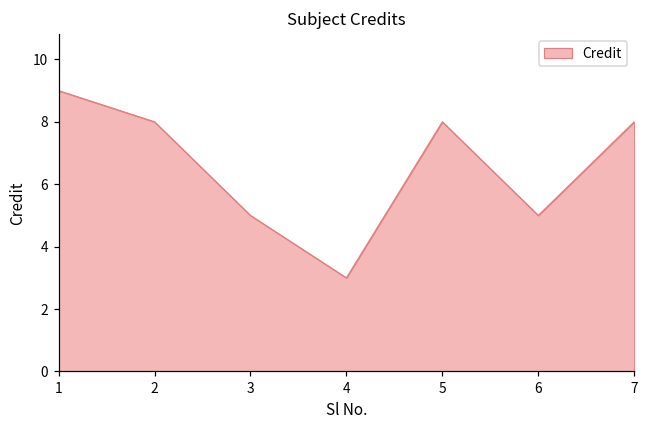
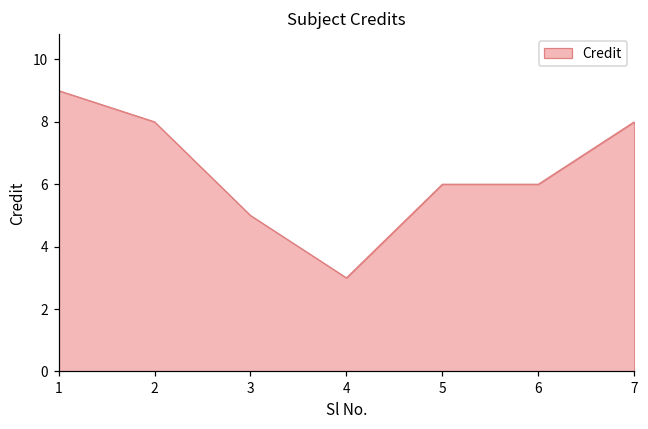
  {
    "1": 9,
    "2": 8,
    "3": 5,
    "4": 3,
-   "5": 8,
-   "6": 5,
+   "5": 6,
+   "6": 6,
    "7": 8
  }
